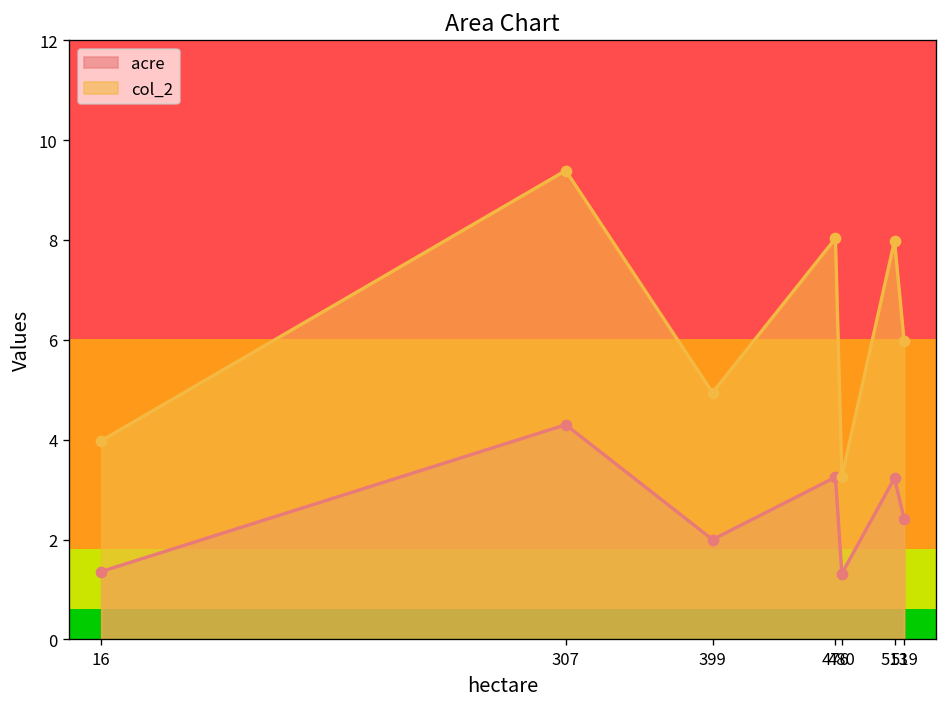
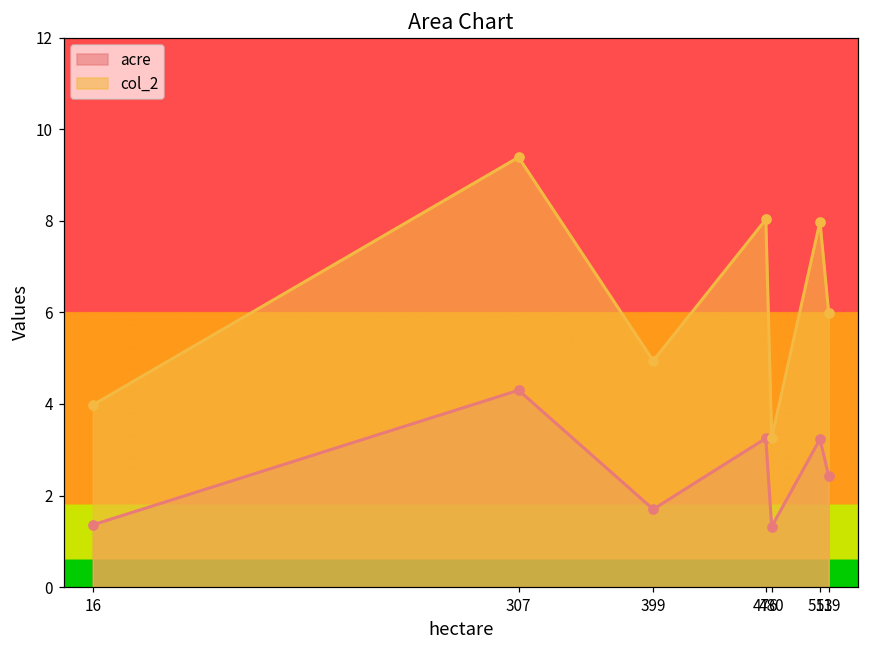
  {
    "acre": {
      "16": 1.4,
      "307": 4.3,
-     "399": 2.0
+     "399": 1.7
    },
    "col_2": {
      "16": 4.0,
      "307": 9.4,
      "399": 4.9
    }
  }
